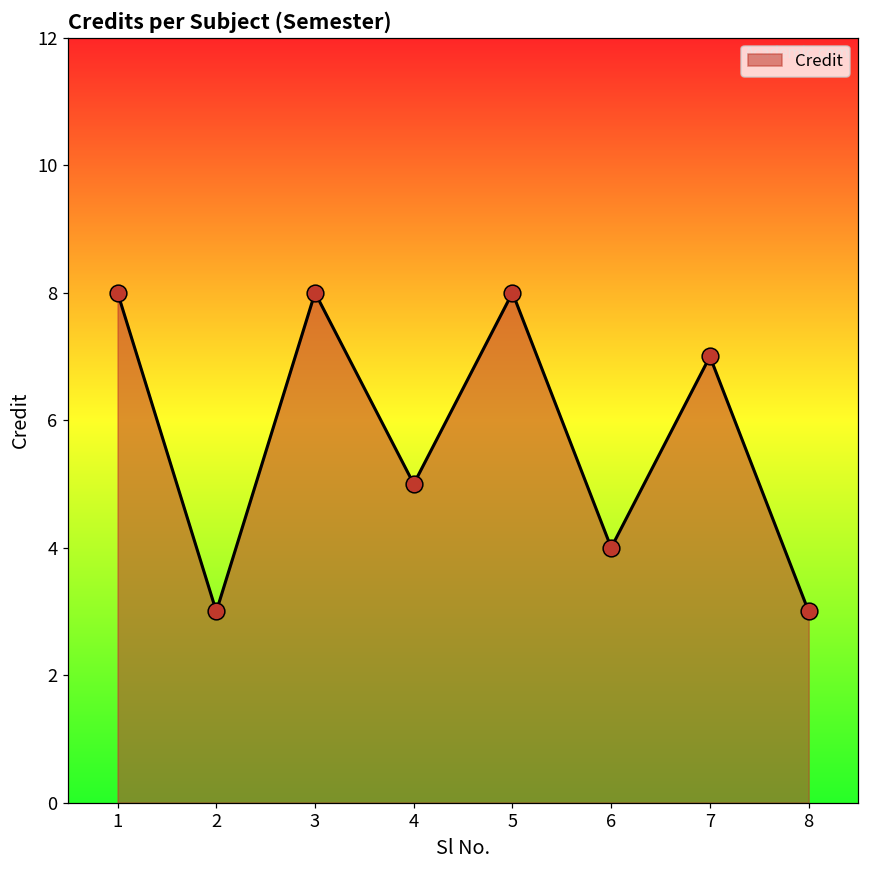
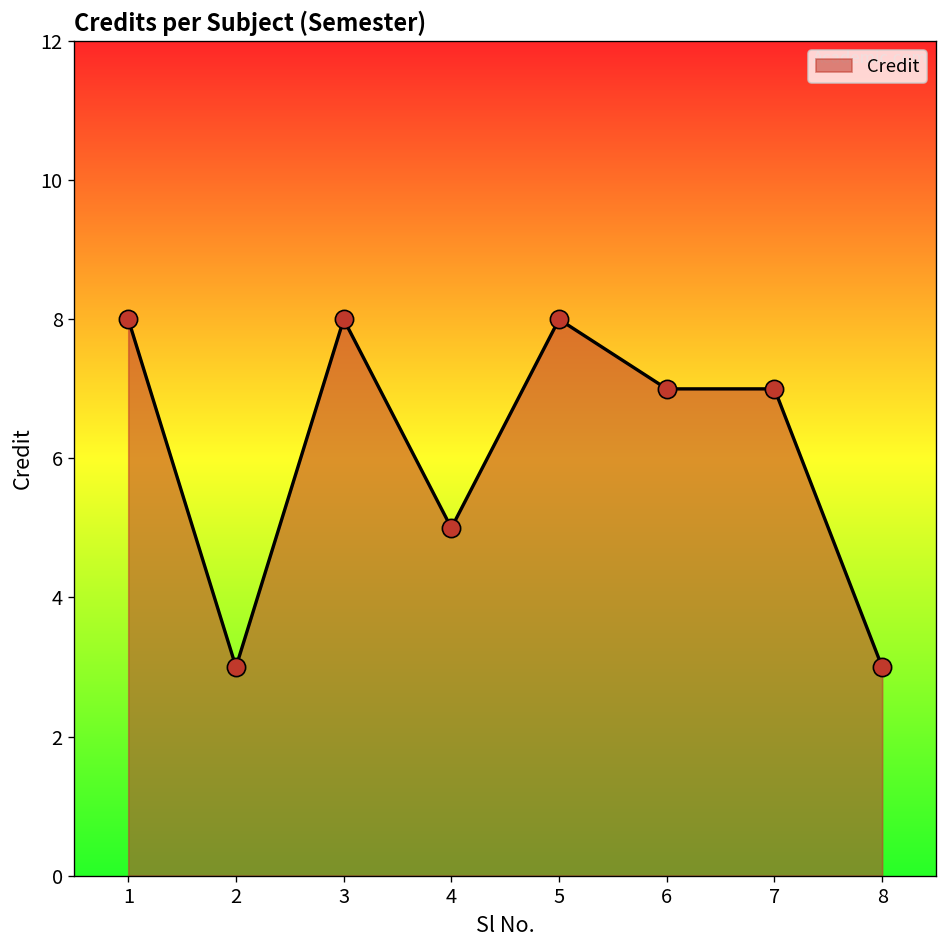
  {
    "1": 8,
    "2": 3,
    "3": 8,
    "4": 5,
    "5": 8,
-   "6": 4,
+   "6": 7,
    "7": 7,
    "8": 3
  }
